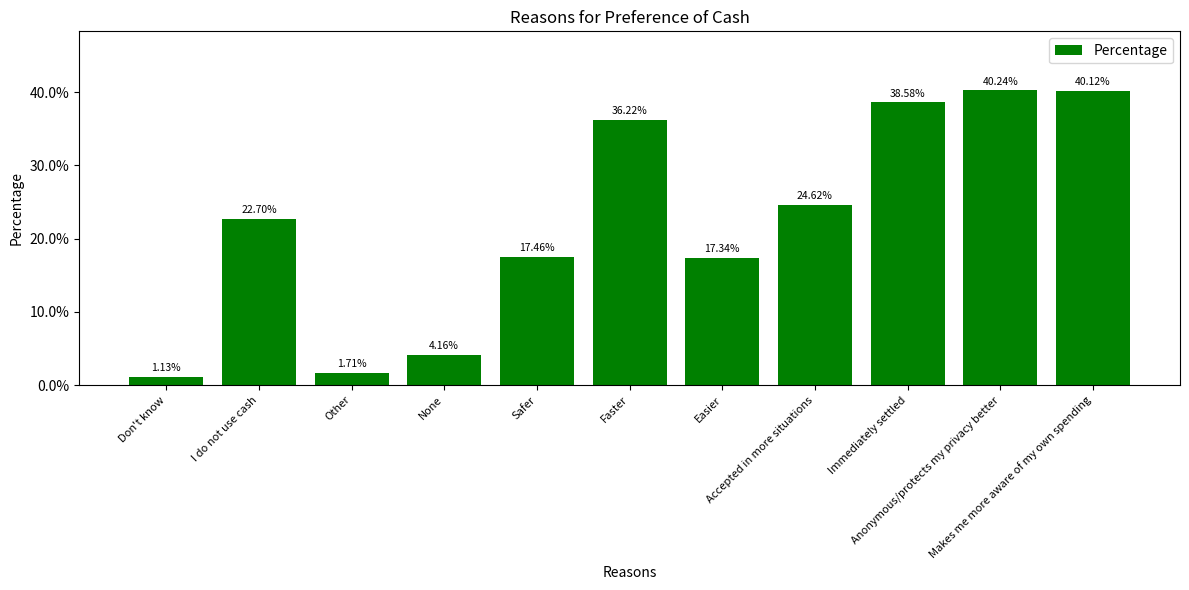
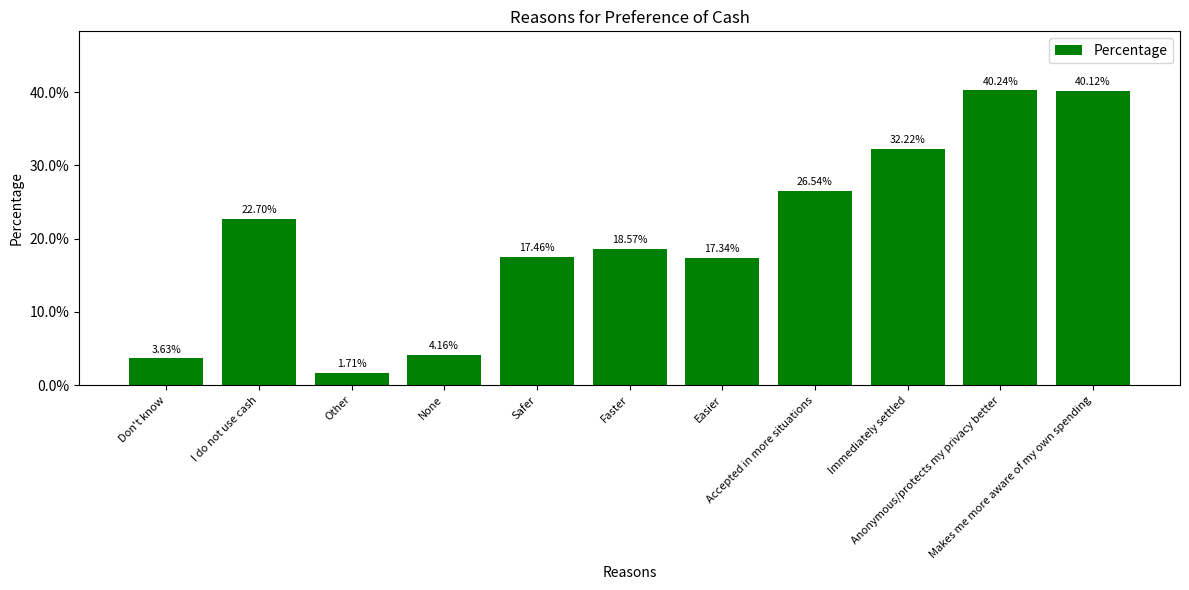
  {
-   "Don't know": "1.13%",
+   "Don't know": "3.63%",
    "I do not use cash": "22.70%",
    "Other": "1.71%",
    "None": "4.16%",
    "Safer": "17.46%",
-   "Faster": "36.22%",
+   "Faster": "18.57%",
    "Easier": "17.34%",
-   "Accepted in more situations": "24.62%",
-   "Immediately settled": "38.58%",
+   "Accepted in more situations": "26.54%",
+   "Immediately settled": "32.22%",
    "Anonymous/protects my privacy better": "40.24%",
    "Makes me more aware of my own spending": "40.12%"
  }
